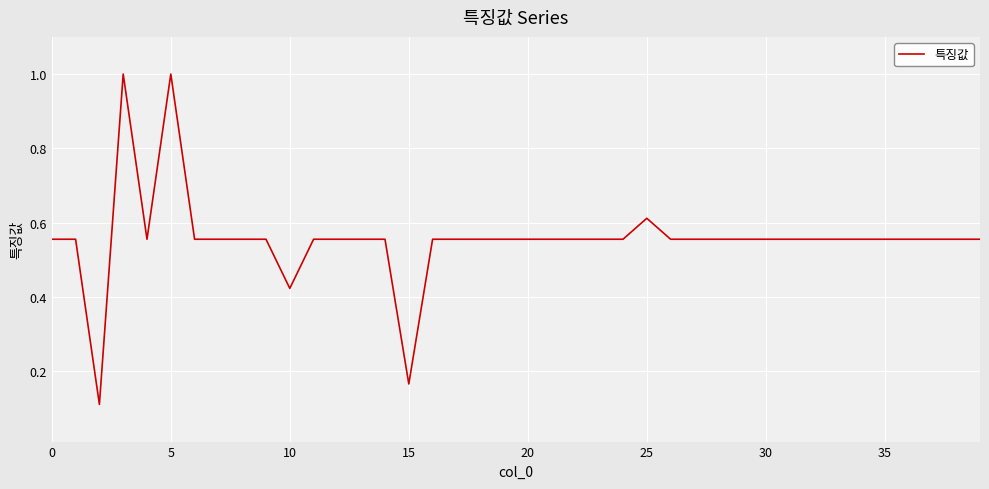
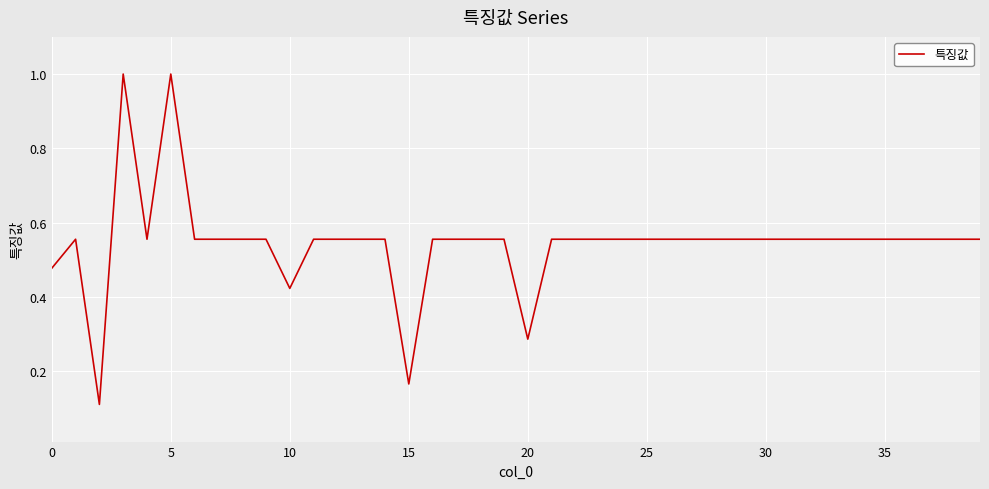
  {
-   "0": 0.56,
+   "0": 0.48,
    "5": 1.00,
    "10": 0.42,
    "15": 0.17,
-   "20": 0.56,
-   "25": 0.61,
+   "20": 0.29,
+   "25": 0.56,
    "30": 0.56,
    "35": 0.56
  }
